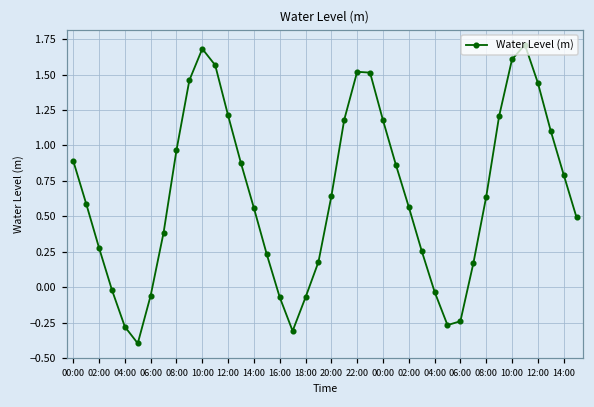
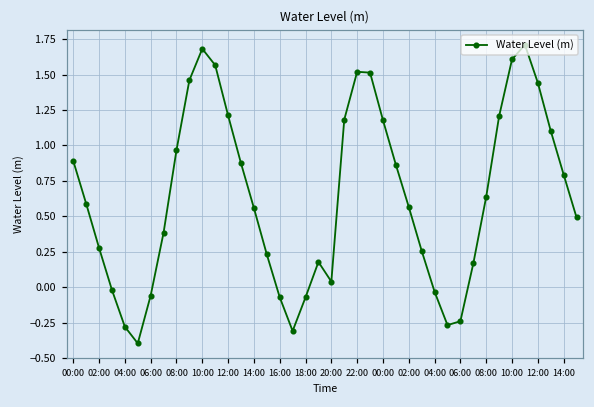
  {
    "16:00": -0.07,
    "18:00": -0.07,
-   "20:00": 0.64,
+   "20:00": 0.04,
    "22:00": 1.52
  }
